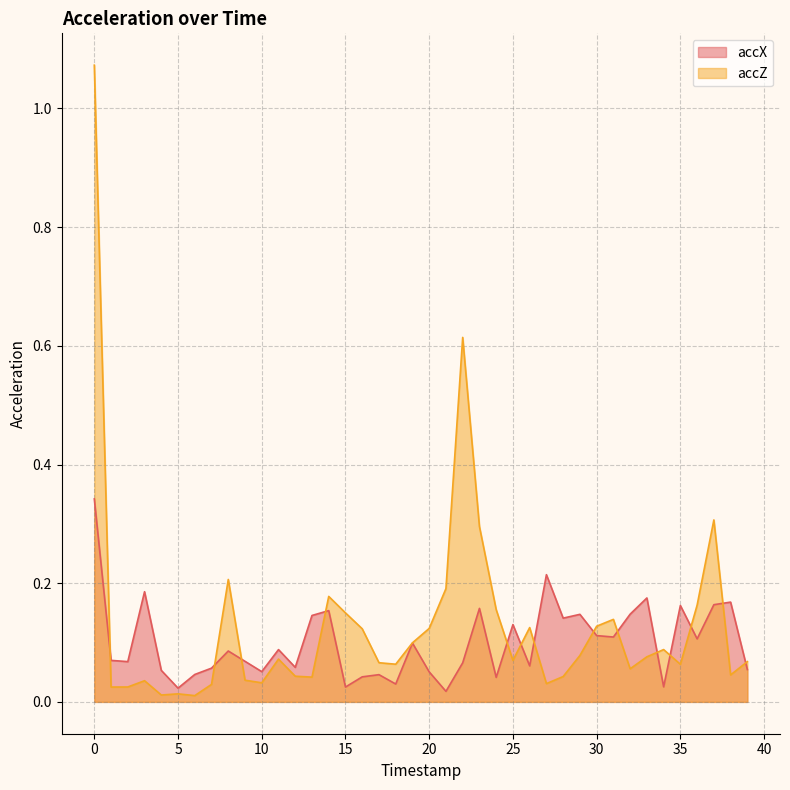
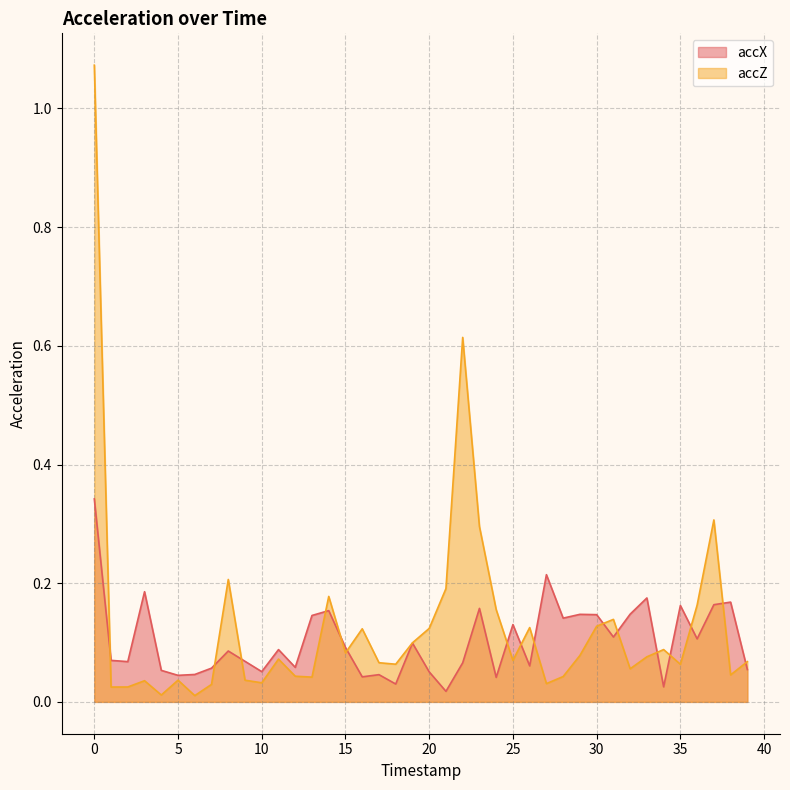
  {
    "accX": {
      "0": 0.34,
-     "5": 0.02,
+     "5": 0.04,
      "10": 0.05,
-     "15": 0.03,
+     "15": 0.09,
      "20": 0.05,
      "25": 0.13,
-     "30": 0.11,
+     "30": 0.15,
      "35": 0.16
    },
    "accZ": {
      "0": 1.07,
-     "5": 0.01,
+     "5": 0.04,
      "10": 0.03,
-     "15": 0.15,
+     "15": 0.08,
      "20": 0.12,
      "25": 0.07,
      "30": 0.13,
      "35": 0.06
    }
  }
